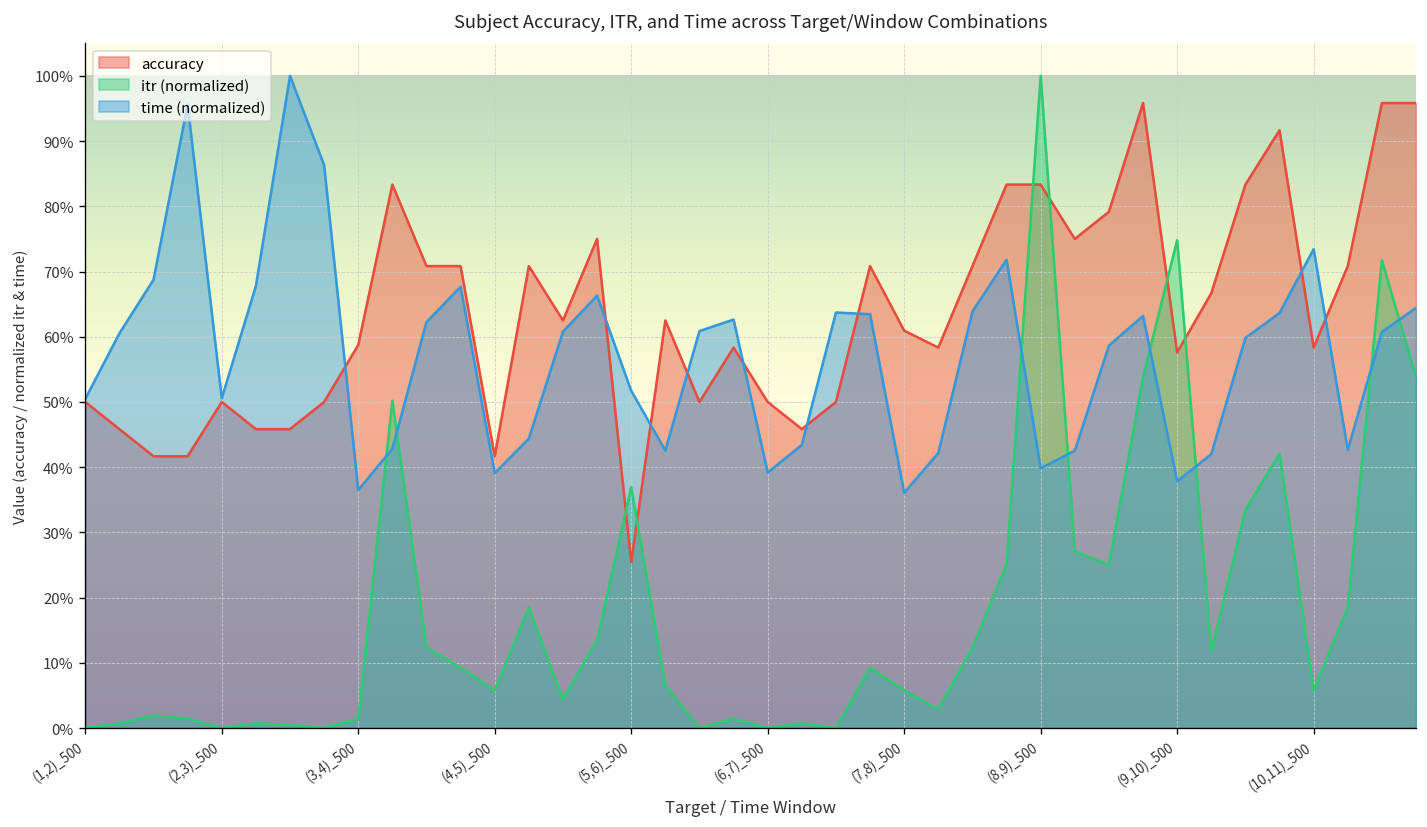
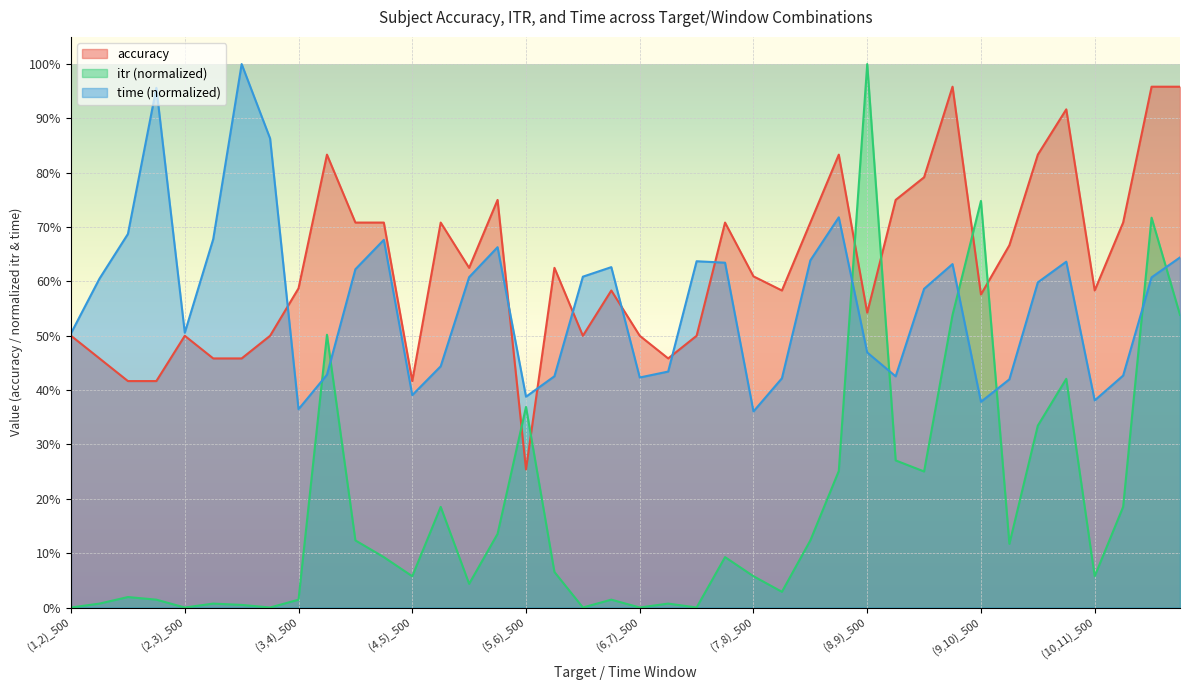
  {
    "accuracy": {
      "(1,2)_500": "50%",
      "(2,3)_500": "50%",
      "(3,4)_500": "59%",
      "(4,5)_500": "42%",
      "(5,6)_500": "25%",
      "(6,7)_500": "50%",
      "(7,8)_500": "61%",
-     "(8,9)_500": "83%",
+     "(8,9)_500": "54%",
      "(9,10)_500": "58%",
      "(10,11)_500": "58%"
    },
    "itr (normalized)": {
      "(1,2)_500": "0%",
      "(2,3)_500": "0%",
      "(3,4)_500": "1%",
      "(4,5)_500": "6%",
      "(5,6)_500": "37%",
      "(6,7)_500": "0%",
      "(7,8)_500": "6%",
      "(8,9)_500": "100%",
      "(9,10)_500": "75%",
      "(10,11)_500": "6%"
    },
    "time (normalized)": {
      "(1,2)_500": "50%",
      "(2,3)_500": "51%",
      "(3,4)_500": "36%",
      "(4,5)_500": "39%",
-     "(5,6)_500": "52%",
-     "(6,7)_500": "39%",
+     "(5,6)_500": "39%",
+     "(6,7)_500": "42%",
      "(7,8)_500": "36%",
-     "(8,9)_500": "40%",
+     "(8,9)_500": "47%",
      "(9,10)_500": "38%",
-     "(10,11)_500": "73%"
+     "(10,11)_500": "38%"
    }
  }
